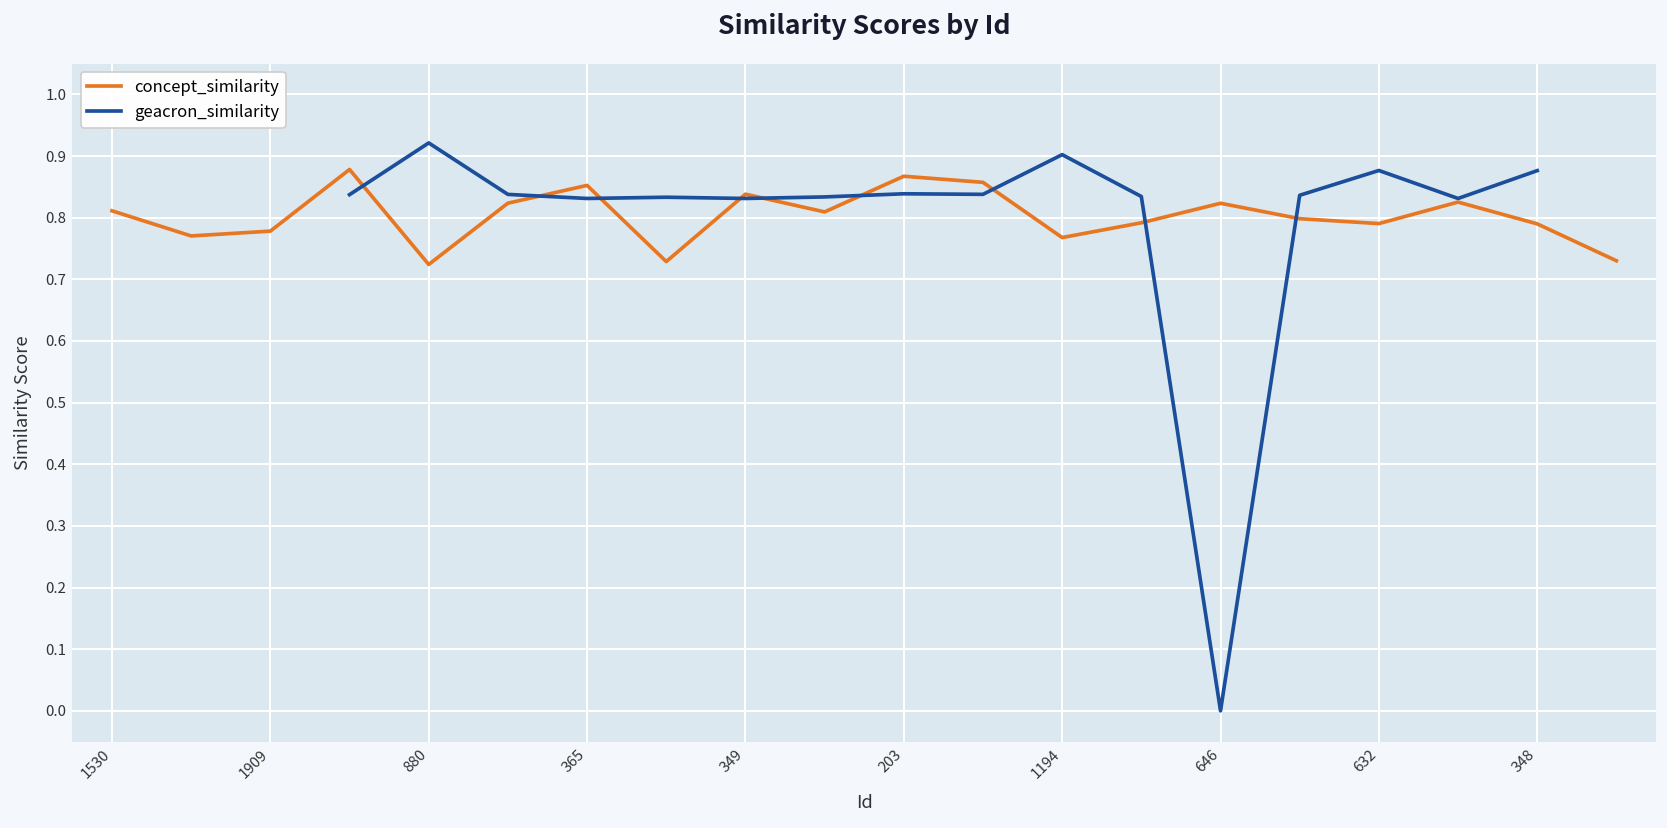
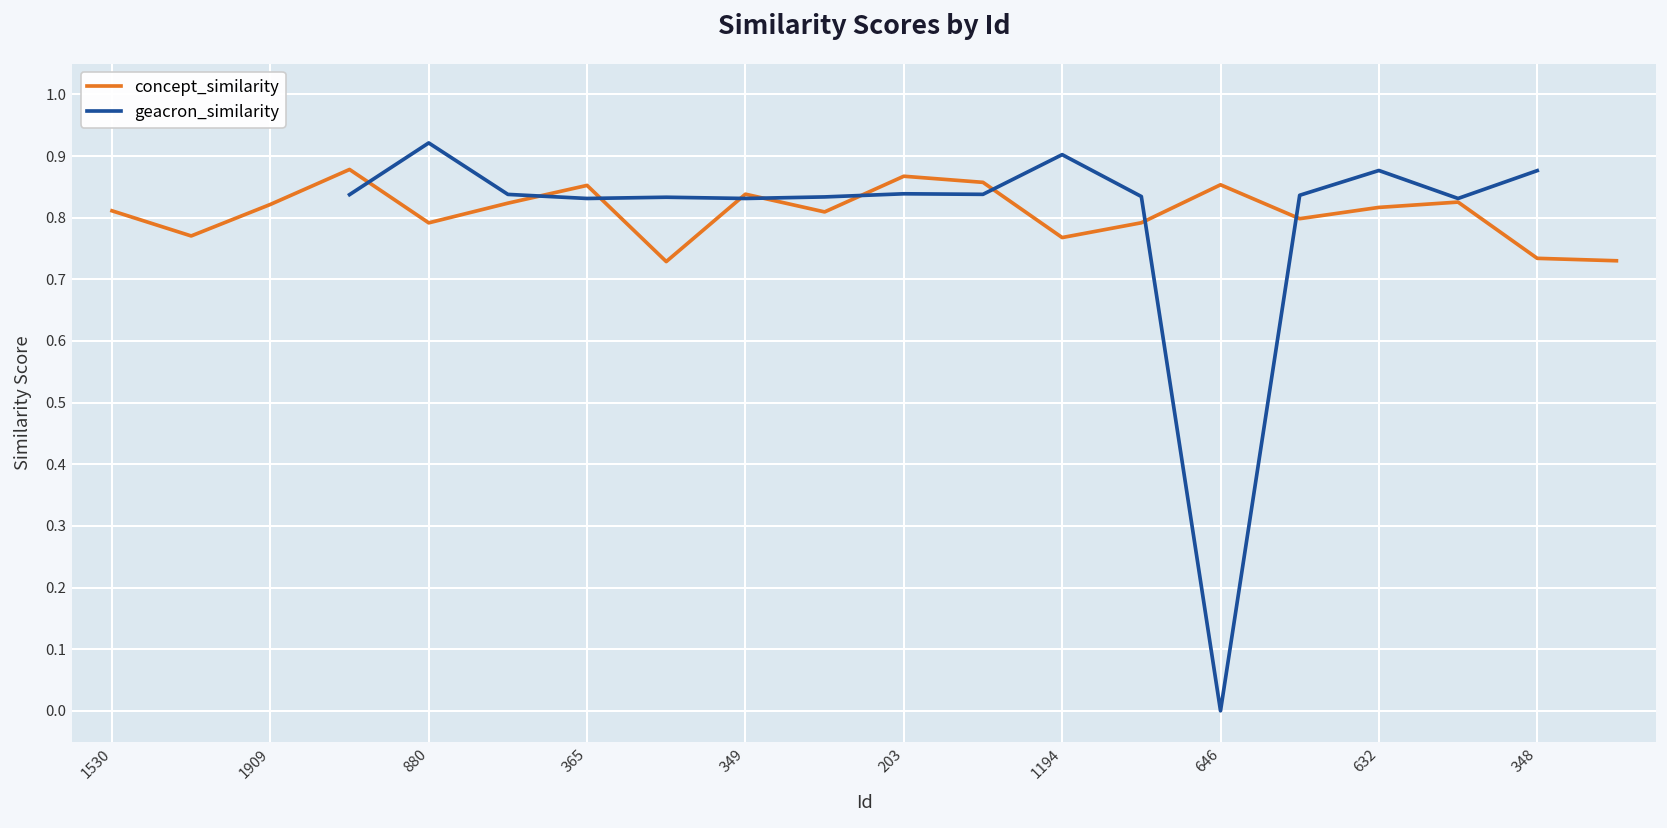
  {
    "concept_similarity": {
      "1530": 0.81,
-     "1909": 0.78,
-     "880": 0.72,
+     "1909": 0.82,
+     "880": 0.79,
      "365": 0.85,
      "349": 0.84,
      "203": 0.87,
      "1194": 0.77,
-     "646": 0.82,
-     "632": 0.79,
-     "348": 0.79
+     "646": 0.85,
+     "632": 0.82,
+     "348": 0.73
    },
    "geacron_similarity": {
      "1530": 0.84,
      "880": 0.92,
      "365": 0.83,
      "349": 0.83,
      "203": 0.84,
      "1194": 0.90,
      "646": 0.00,
      "632": 0.88,
      "348": 0.88
    }
  }
